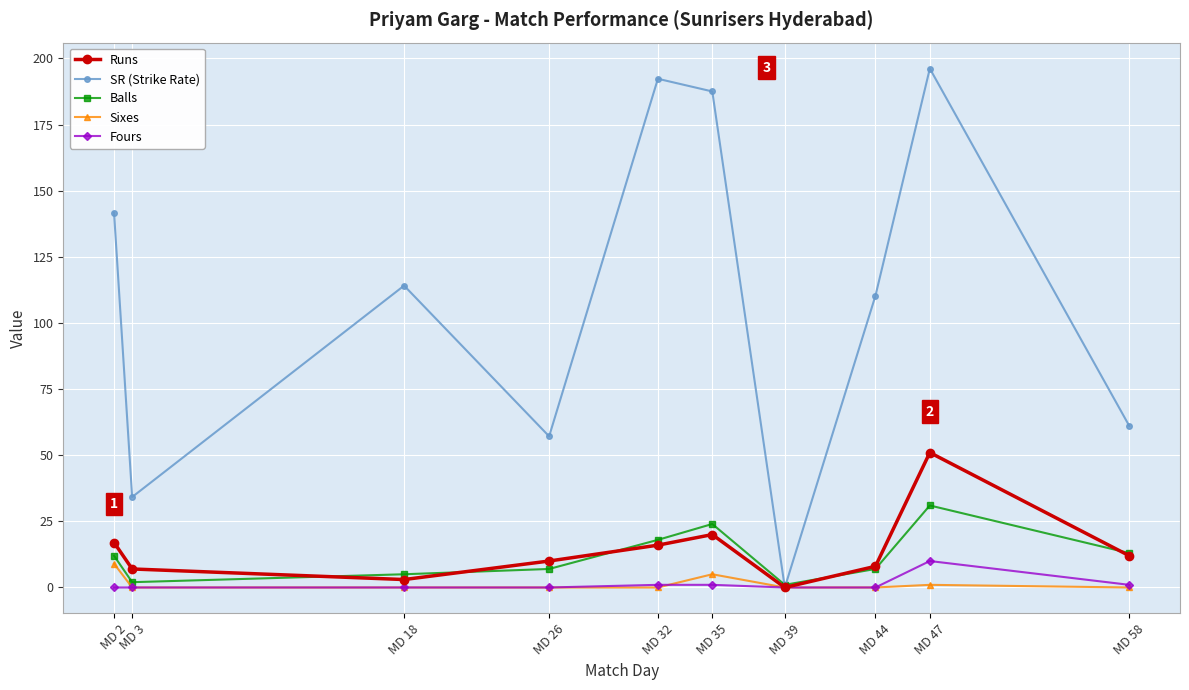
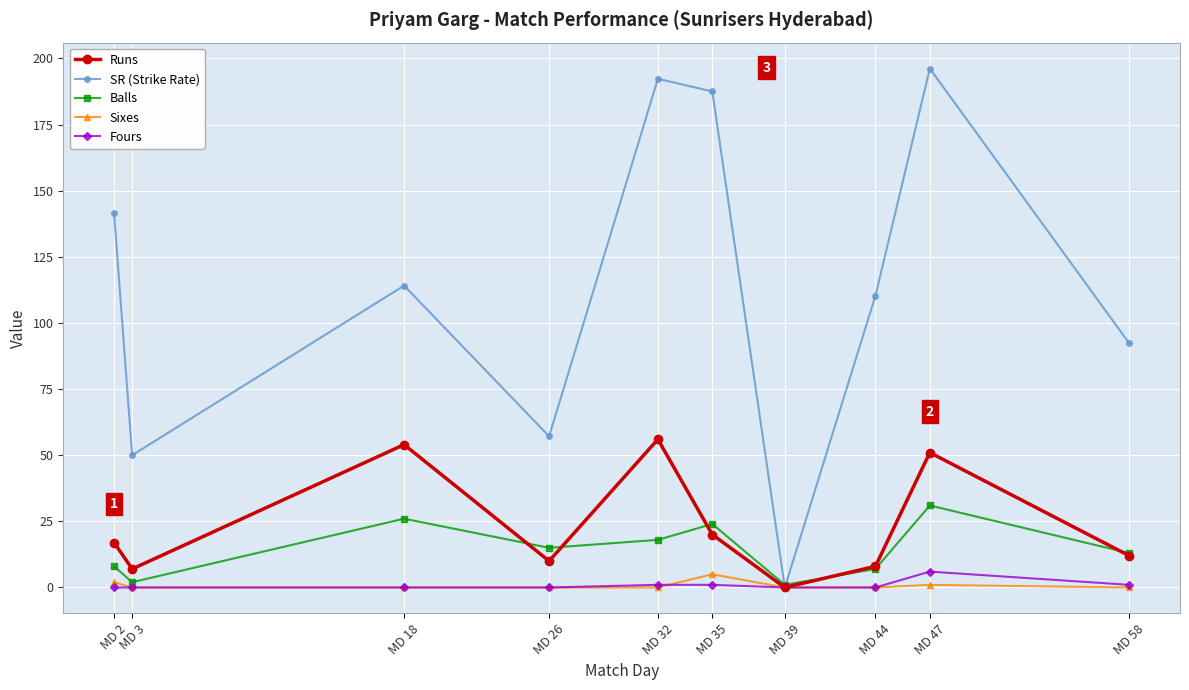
  {
    "Runs": {
      "MD 2": 17,
      "MD 3": 7,
-     "MD 18": 3,
+     "MD 18": 54,
      "MD 26": 10,
-     "MD 32": 16,
+     "MD 32": 56,
      "MD 35": 20,
      "MD 44": 8,
      "MD 47": 51,
      "MD 58": 12
    },
    "SR (Strike Rate)": {
      "MD 2": 142,
-     "MD 3": 34,
+     "MD 3": 50,
      "MD 18": 114,
      "MD 26": 57,
      "MD 32": 192,
      "MD 35": 188,
      "MD 44": 110,
      "MD 47": 196,
-     "MD 58": 61
+     "MD 58": 92
    },
    "Balls": {
-     "MD 2": 12,
+     "MD 2": 8,
      "MD 3": 2,
-     "MD 18": 5,
-     "MD 26": 7,
+     "MD 18": 26,
+     "MD 26": 15,
      "MD 32": 18,
      "MD 35": 24,
      "MD 39": 1,
      "MD 44": 7,
      "MD 47": 31,
      "MD 58": 13
    },
    "Sixes": {
-     "MD 2": 9,
+     "MD 2": 2,
      "MD 32": 0,
      "MD 35": 5,
      "MD 47": 1,
      "MD 58": 0
    },
    "Fours": {
      "MD 2": 0,
      "MD 32": 1,
      "MD 35": 1,
-     "MD 47": 10,
+     "MD 47": 6,
      "MD 58": 1
    }
  }
